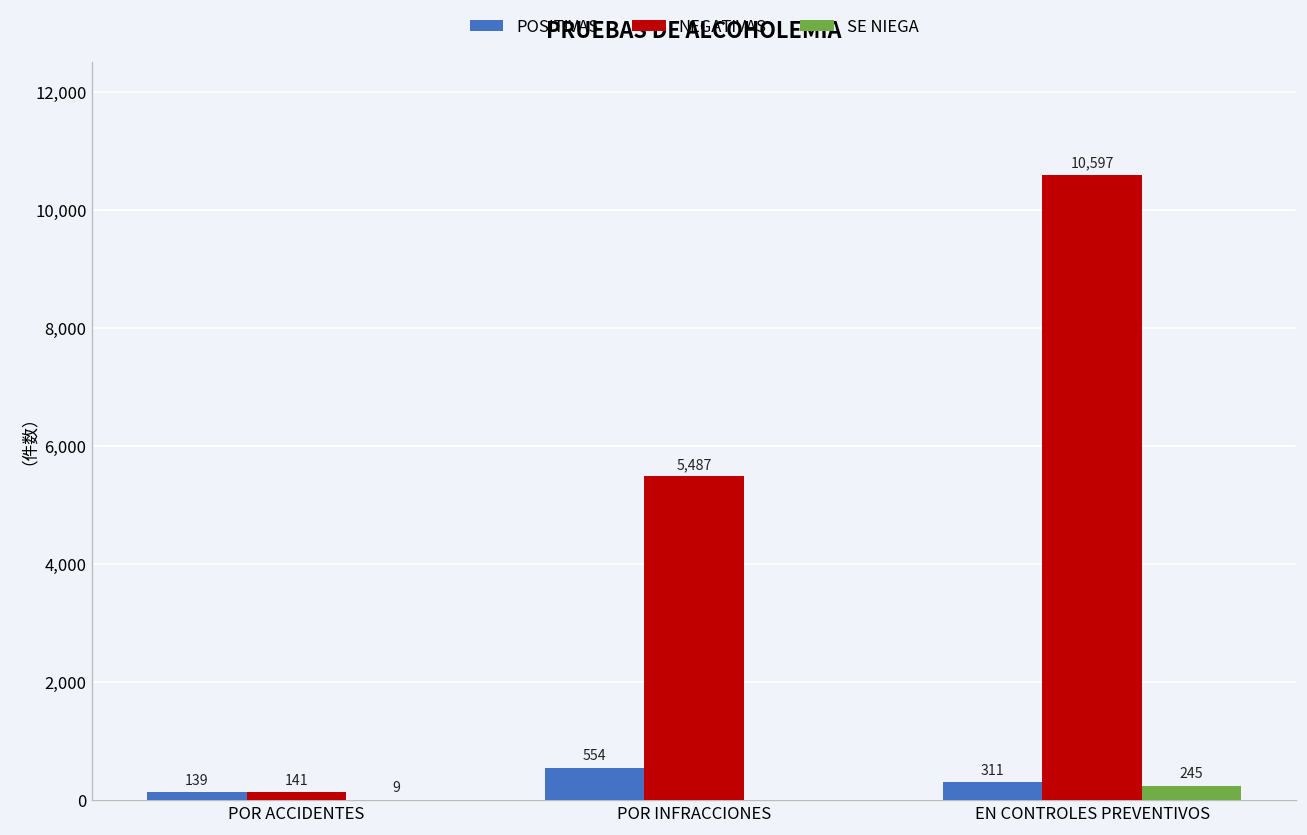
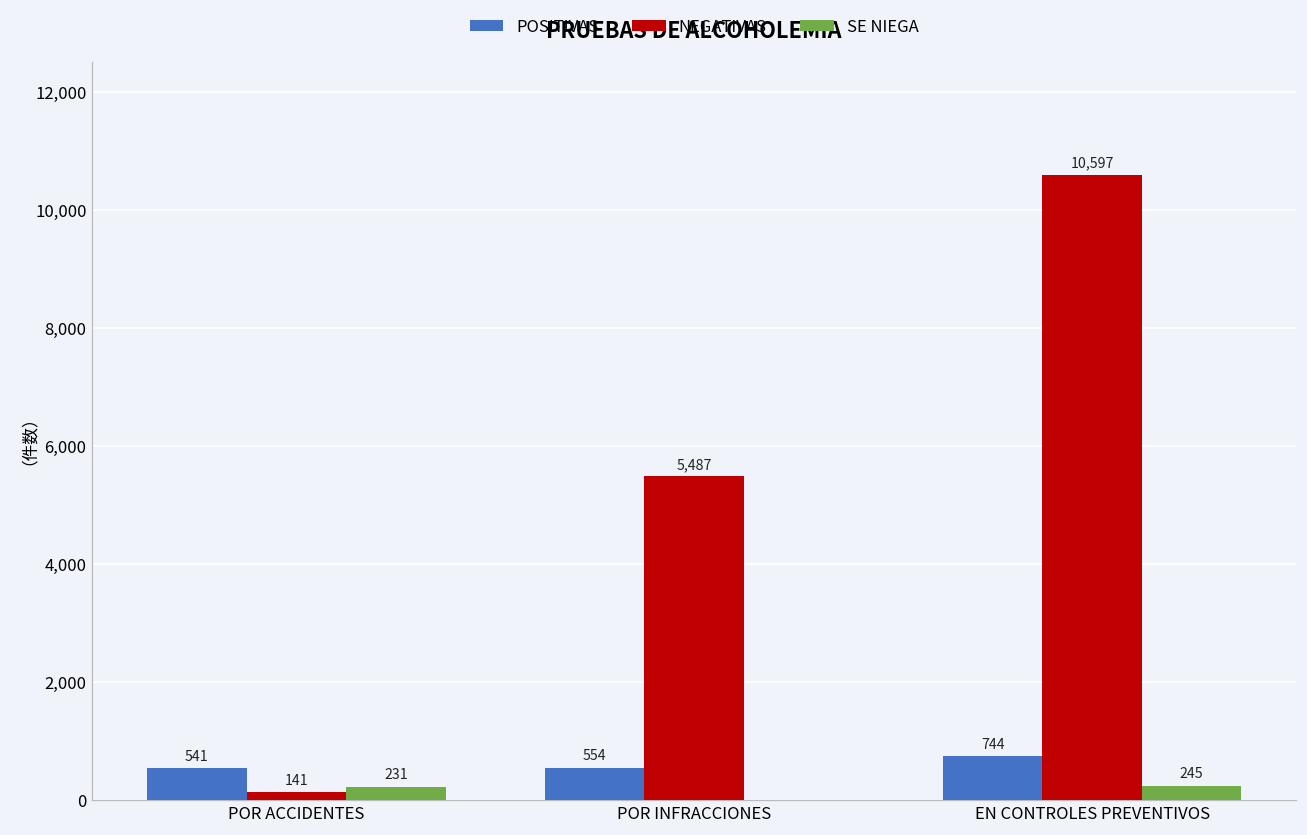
  {
    "POSITIVAS": {
-     "POR ACCIDENTES": "139",
+     "POR ACCIDENTES": "541",
      "POR INFRACCIONES": "554",
-     "EN CONTROLES PREVENTIVOS": "311"
+     "EN CONTROLES PREVENTIVOS": "744"
    },
    "NEGATIVAS": {
      "POR ACCIDENTES": "141",
      "POR INFRACCIONES": "5,487",
      "EN CONTROLES PREVENTIVOS": "10,597"
    },
    "SE NIEGA": {
-     "POR ACCIDENTES": "9",
+     "POR ACCIDENTES": "231",
      "EN CONTROLES PREVENTIVOS": "245"
    }
  }
